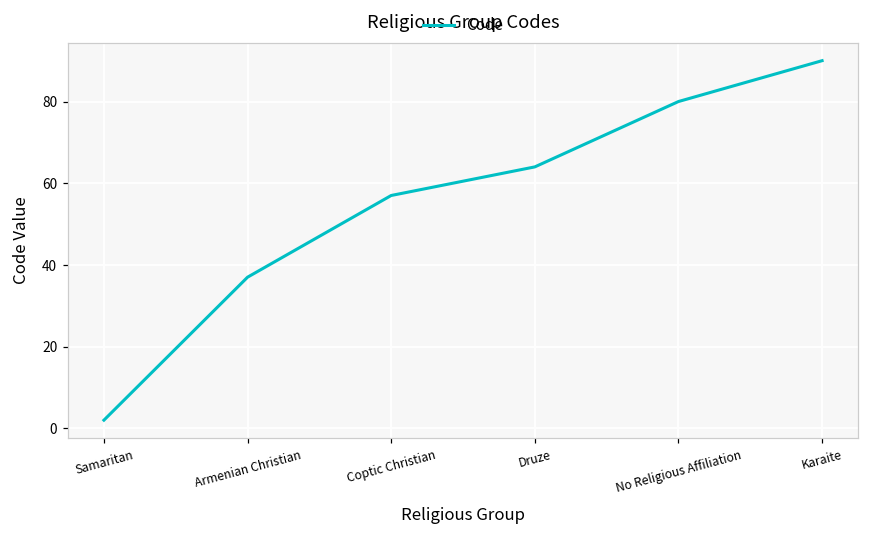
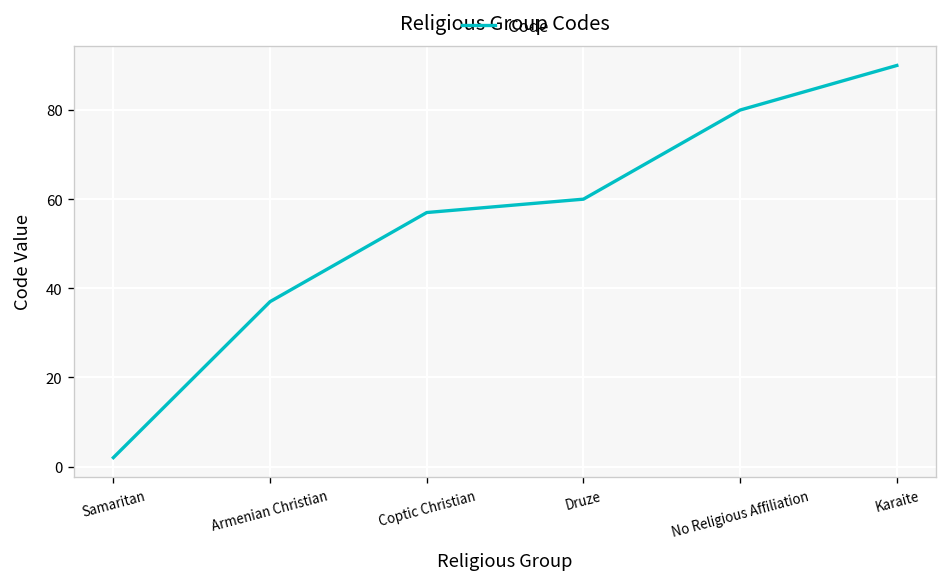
  {
    "Samaritan": 2,
    "Armenian Christian": 37,
    "Coptic Christian": 57,
-   "Druze": 64,
+   "Druze": 60,
    "No Religious Affiliation": 80,
    "Karaite": 90
  }
